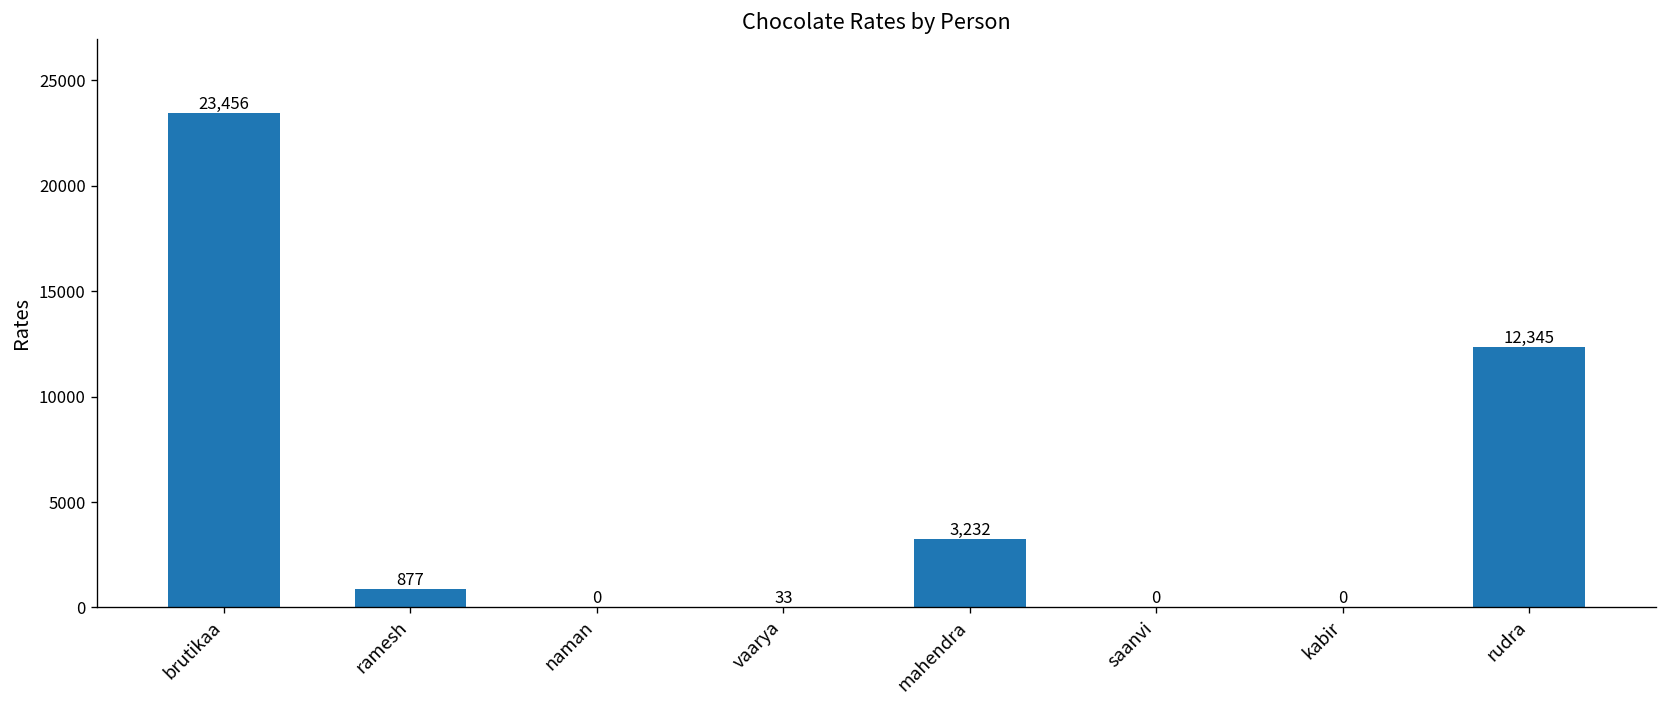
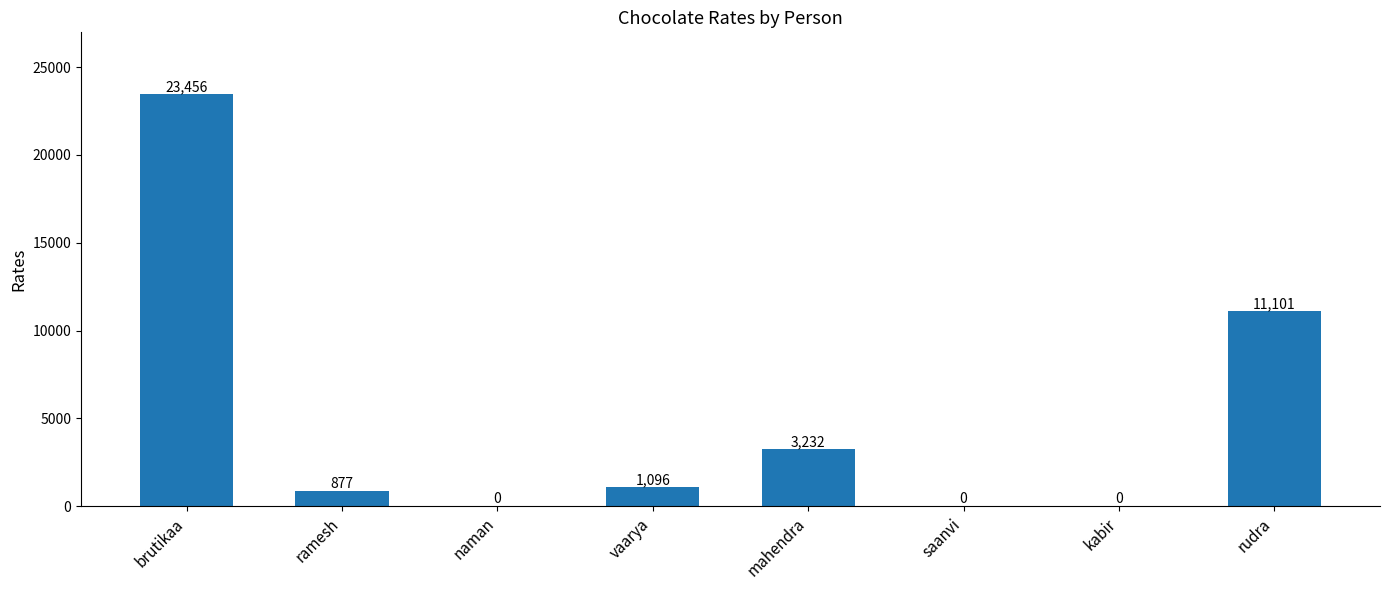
  {
    "brutikaa": "23,456",
    "ramesh": "877",
    "naman": "0",
-   "vaarya": "33",
+   "vaarya": "1,096",
    "mahendra": "3,232",
    "saanvi": "0",
    "kabir": "0",
-   "rudra": "12,345"
+   "rudra": "11,101"
  }
